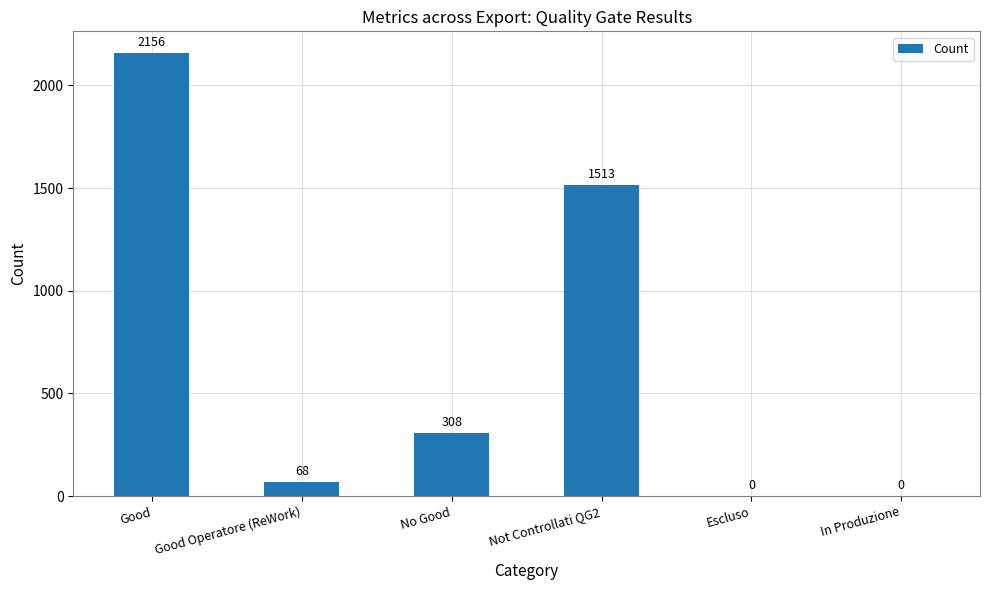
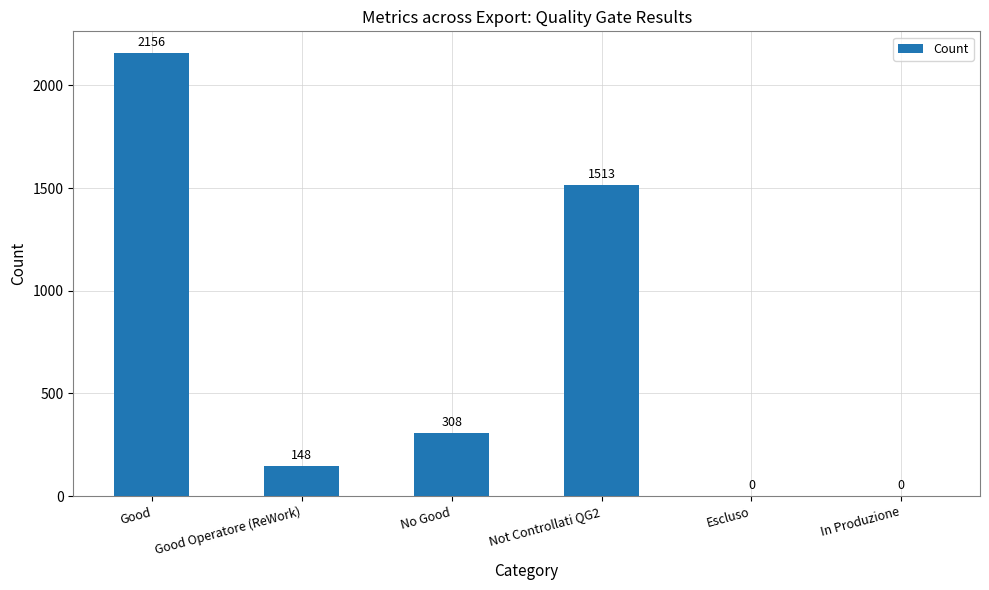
  {
    "Good": 2156,
-   "Good Operatore (ReWork)": 68,
+   "Good Operatore (ReWork)": 148,
    "No Good": 308,
    "Not Controllati QG2": 1513,
    "Escluso": 0,
    "In Produzione": 0
  }
